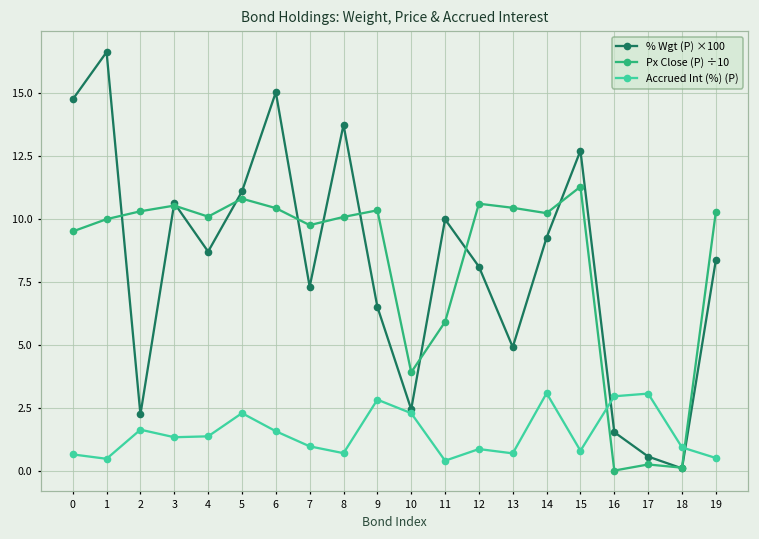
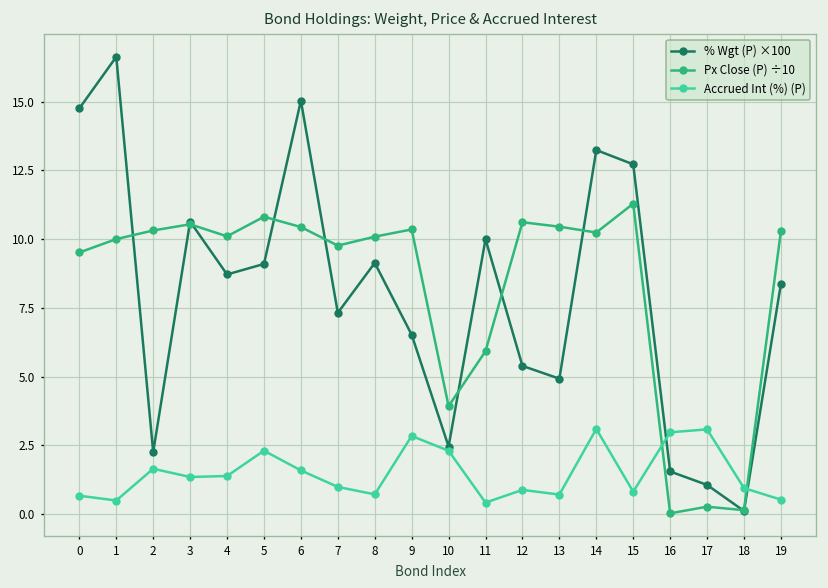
  {
    "% Wgt (P) ×100": {
      "0": 14.8,
      "1": 16.6,
      "2": 2.3,
      "4": 8.7,
-     "5": 11.1,
+     "5": 9.1,
      "6": 15.0,
      "7": 7.3,
-     "8": 13.7,
+     "8": 9.1,
      "9": 6.5,
      "10": 2.5,
      "11": 10.0,
-     "12": 8.1,
+     "12": 5.4,
      "13": 4.9,
-     "14": 9.3,
+     "14": 13.2,
      "15": 12.7,
      "16": 1.5,
-     "17": 0.6,
+     "17": 1.1,
      "19": 8.4
    }
  }
